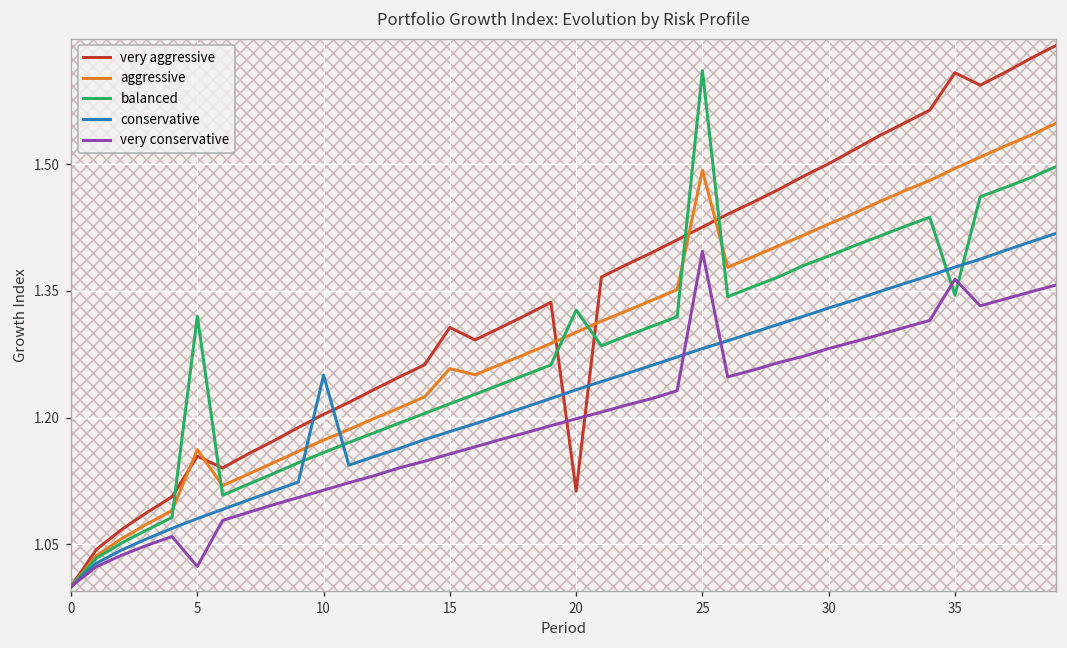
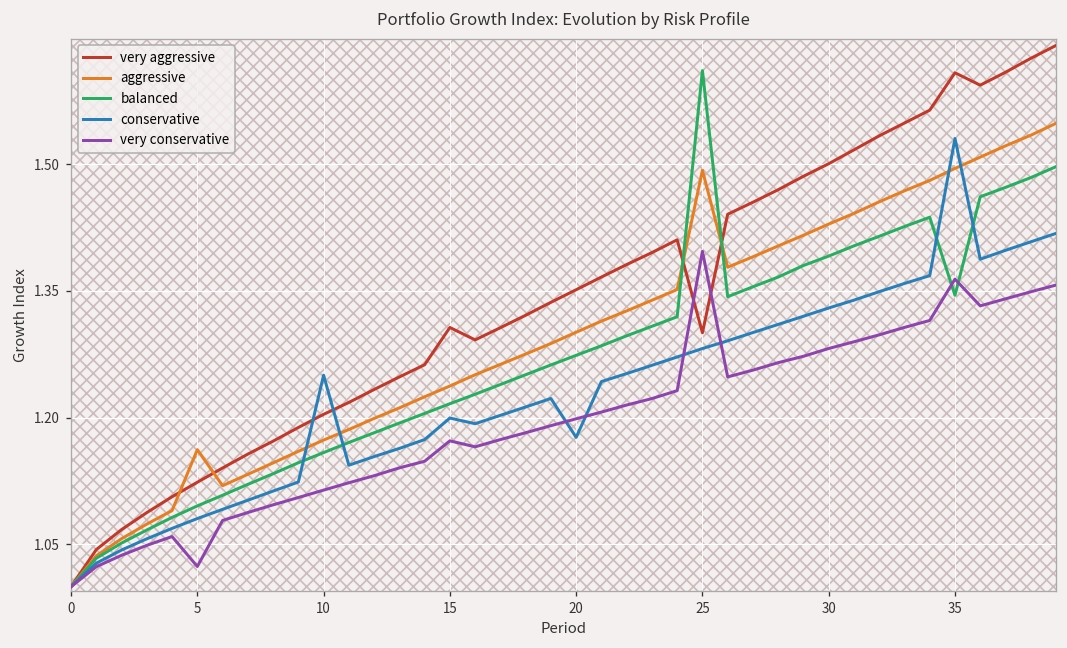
  {
    "very aggressive": {
-     "5": 1.15,
+     "5": 1.12,
      "10": 1.20,
      "15": 1.31,
-     "20": 1.11,
-     "25": 1.43,
+     "20": 1.35,
+     "25": 1.30,
      "30": 1.50,
      "35": 1.61
    },
    "aggressive": {
      "5": 1.16,
      "10": 1.17,
-     "15": 1.26,
+     "15": 1.24,
      "20": 1.30,
      "25": 1.49,
      "30": 1.43,
      "35": 1.49
    },
    "balanced": {
-     "5": 1.32,
+     "5": 1.10,
      "10": 1.16,
      "15": 1.22,
-     "20": 1.33,
+     "20": 1.27,
      "25": 1.61,
      "30": 1.39,
      "35": 1.34
    },
    "conservative": {
      "5": 1.08,
      "10": 1.25,
-     "15": 1.18,
-     "20": 1.23,
+     "15": 1.20,
+     "20": 1.18,
      "25": 1.28,
      "30": 1.33,
-     "35": 1.38
+     "35": 1.53
    },
    "very conservative": {
      "5": 1.02,
      "10": 1.11,
-     "15": 1.16,
+     "15": 1.17,
      "20": 1.20,
      "25": 1.40,
      "30": 1.28,
      "35": 1.36
    }
  }
